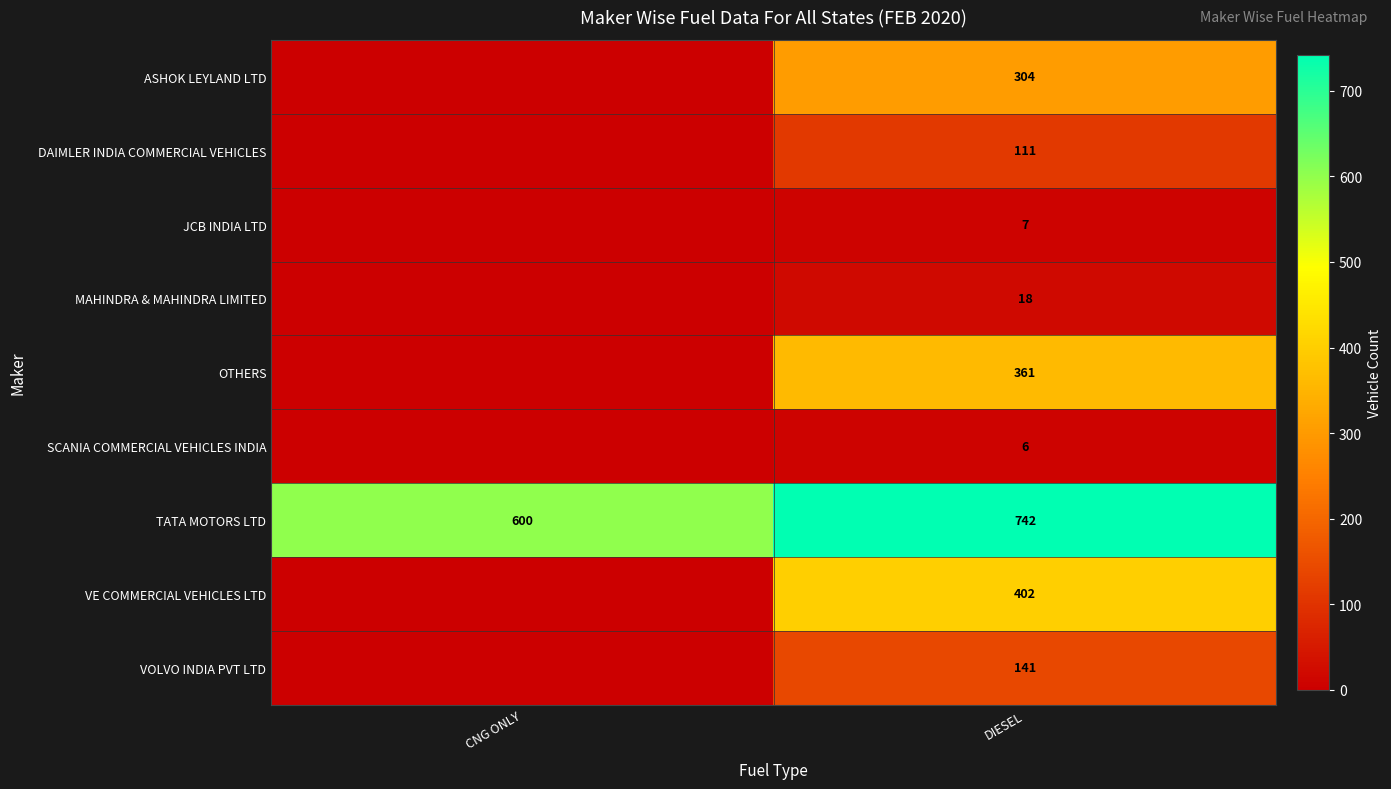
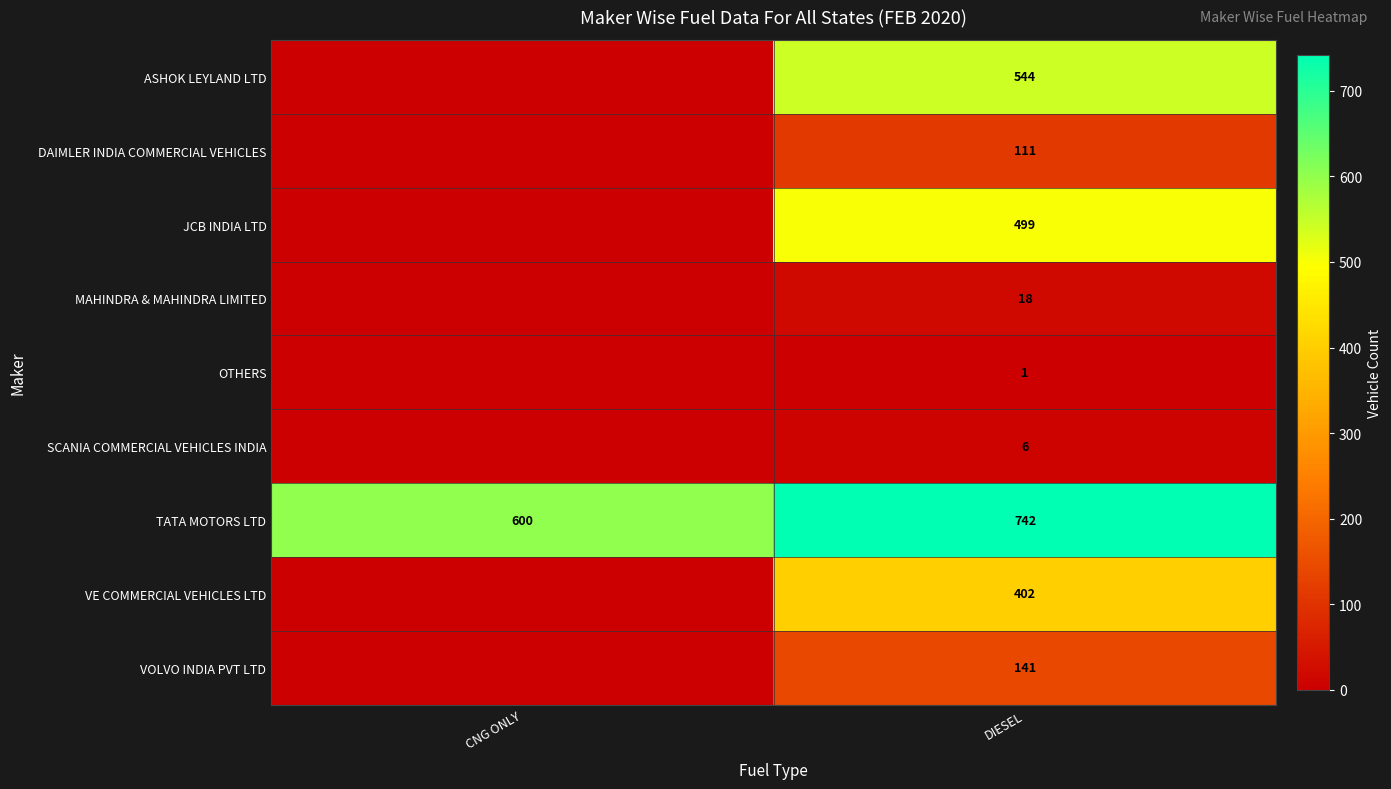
  {
    "ASHOK LEYLAND LTD": {
-     "DIESEL": 304
+     "DIESEL": 544
    },
    "DAIMLER INDIA COMMERCIAL VEHICLES": {
      "DIESEL": 111
    },
    "JCB INDIA LTD": {
-     "DIESEL": 7
+     "DIESEL": 499
    },
    "MAHINDRA & MAHINDRA LIMITED": {
      "DIESEL": 18
    },
    "OTHERS": {
-     "DIESEL": 361
+     "DIESEL": 1
    },
    "SCANIA COMMERCIAL VEHICLES INDIA": {
      "DIESEL": 6
    },
    "TATA MOTORS LTD": {
      "CNG ONLY": 600,
      "DIESEL": 742
    },
    "VE COMMERCIAL VEHICLES LTD": {
      "DIESEL": 402
    },
    "VOLVO INDIA PVT LTD": {
      "DIESEL": 141
    }
  }
